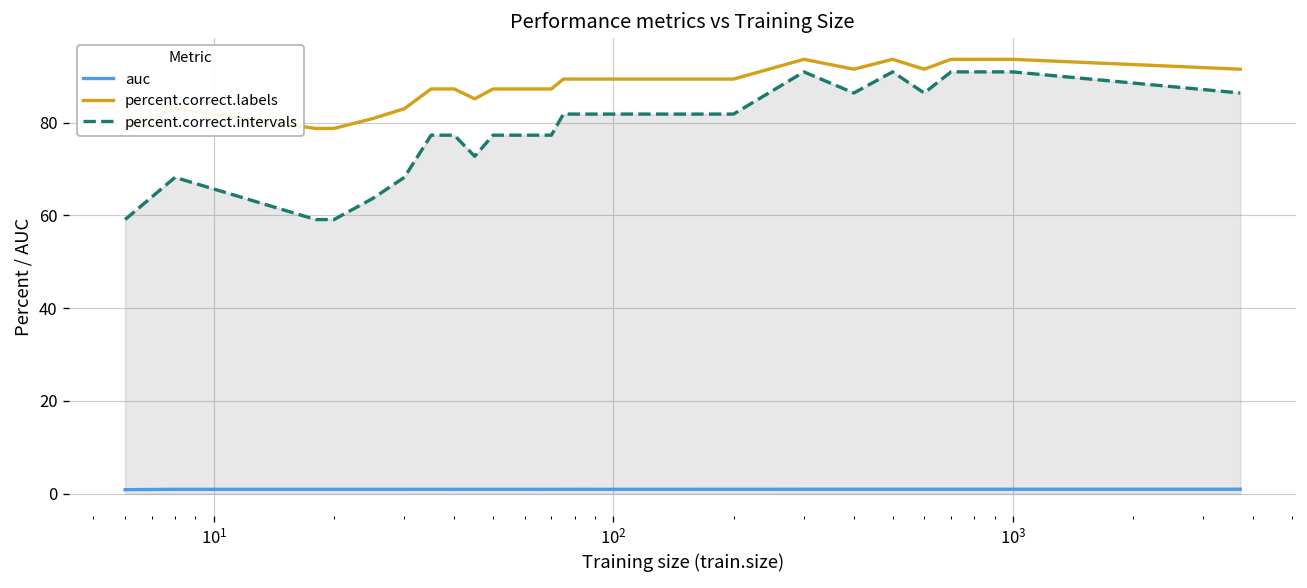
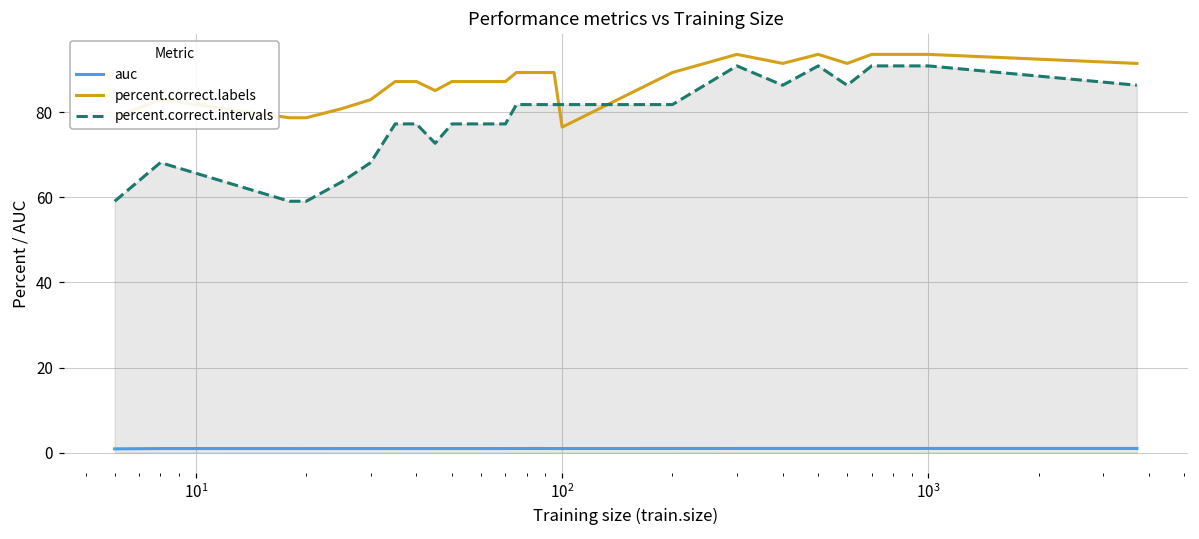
  {
    "auc": {
      "10^2": 1,
      "10^3": 1
    },
    "percent.correct.labels": {
-     "10^2": 89,
+     "10^2": 77,
      "10^3": 94
    },
    "percent.correct.intervals": {
      "10^2": 82,
      "10^3": 91
    }
  }
